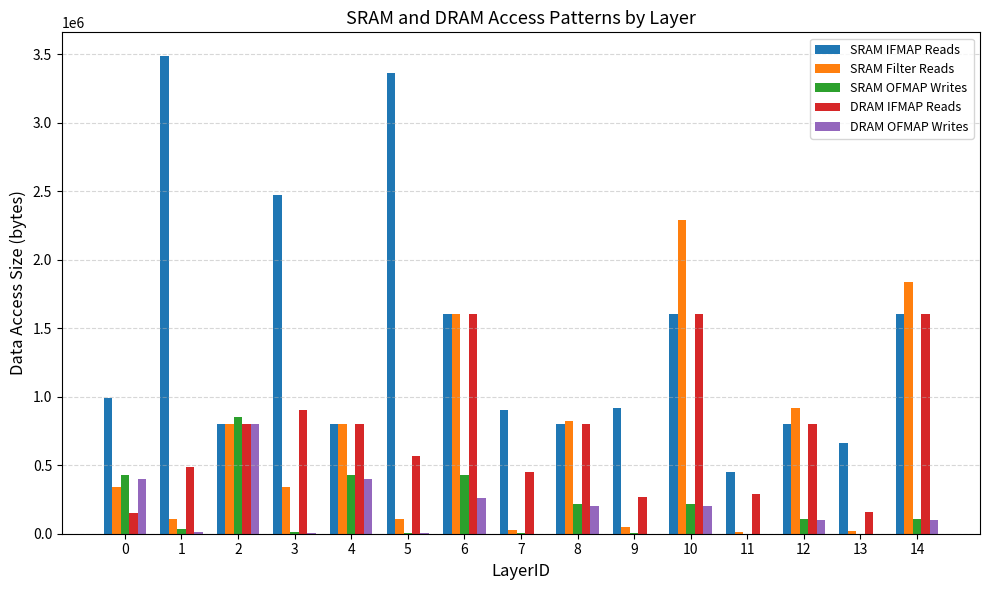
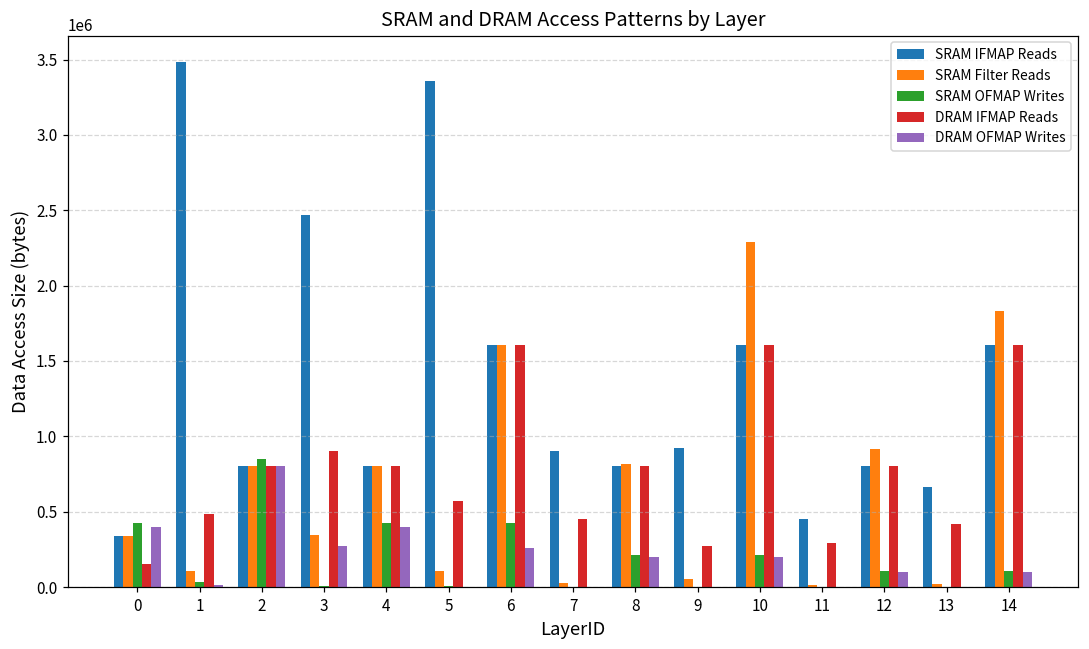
  {
    "SRAM IFMAP Reads": {
-     "0": 990000,
+     "0": 340000,
      "1": 3480000,
      "2": 800000,
      "3": 2470000,
      "4": 800000,
      "5": 3360000,
      "6": 1610000,
      "7": 900000,
      "8": 800000,
      "9": 920000,
      "10": 1610000,
      "11": 450000,
      "12": 800000,
      "13": 660000,
      "14": 1610000
    },
    "SRAM Filter Reads": {
      "0": 340000,
      "1": 110000,
      "2": 800000,
      "3": 340000,
      "4": 800000,
      "5": 110000,
      "6": 1610000,
      "7": 30000,
      "8": 820000,
      "9": 50000,
      "10": 2290000,
      "12": 920000,
      "13": 20000,
      "14": 1840000
    },
    "SRAM OFMAP Writes": {
      "0": 430000,
      "1": 40000,
      "2": 850000,
      "4": 430000,
      "6": 430000,
      "8": 210000,
      "10": 210000,
      "12": 110000,
      "14": 110000
    },
    "DRAM IFMAP Reads": {
      "0": 150000,
      "1": 480000,
      "2": 800000,
      "3": 900000,
      "4": 800000,
      "5": 570000,
      "6": 1610000,
      "7": 450000,
      "8": 800000,
      "9": 270000,
      "10": 1610000,
      "11": 290000,
      "12": 800000,
-     "13": 160000,
+     "13": 420000,
      "14": 1610000
    },
    "DRAM OFMAP Writes": {
      "0": 400000,
      "2": 800000,
-     "3": 0,
+     "3": 270000,
      "4": 400000,
      "6": 260000,
      "8": 200000,
      "10": 200000,
      "12": 100000,
      "14": 100000
    }
  }
